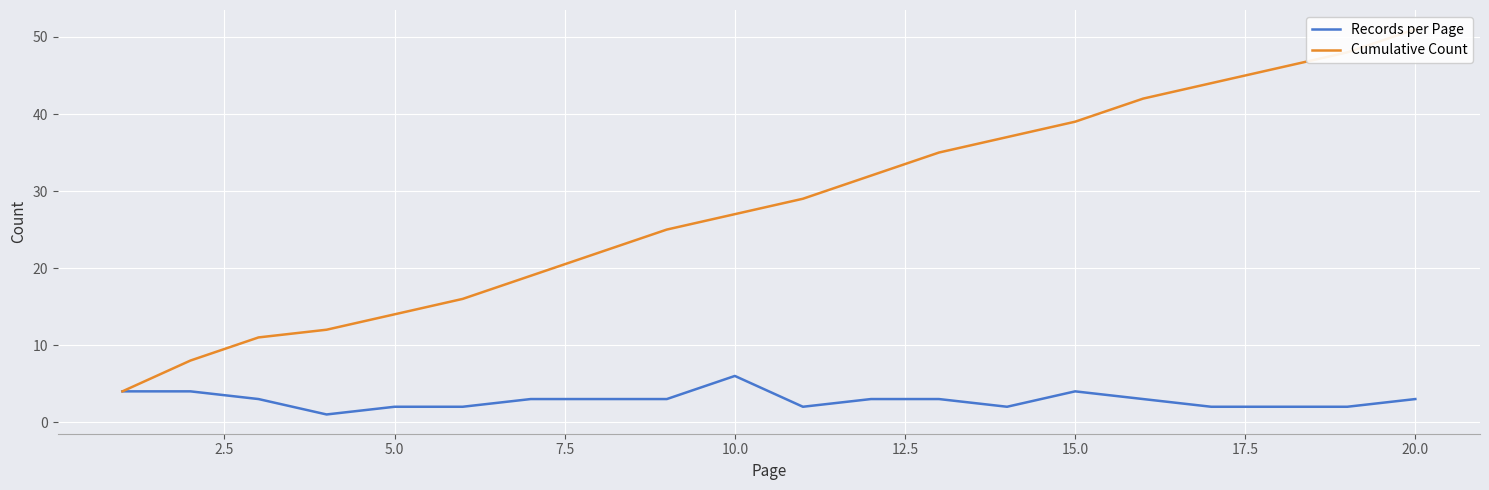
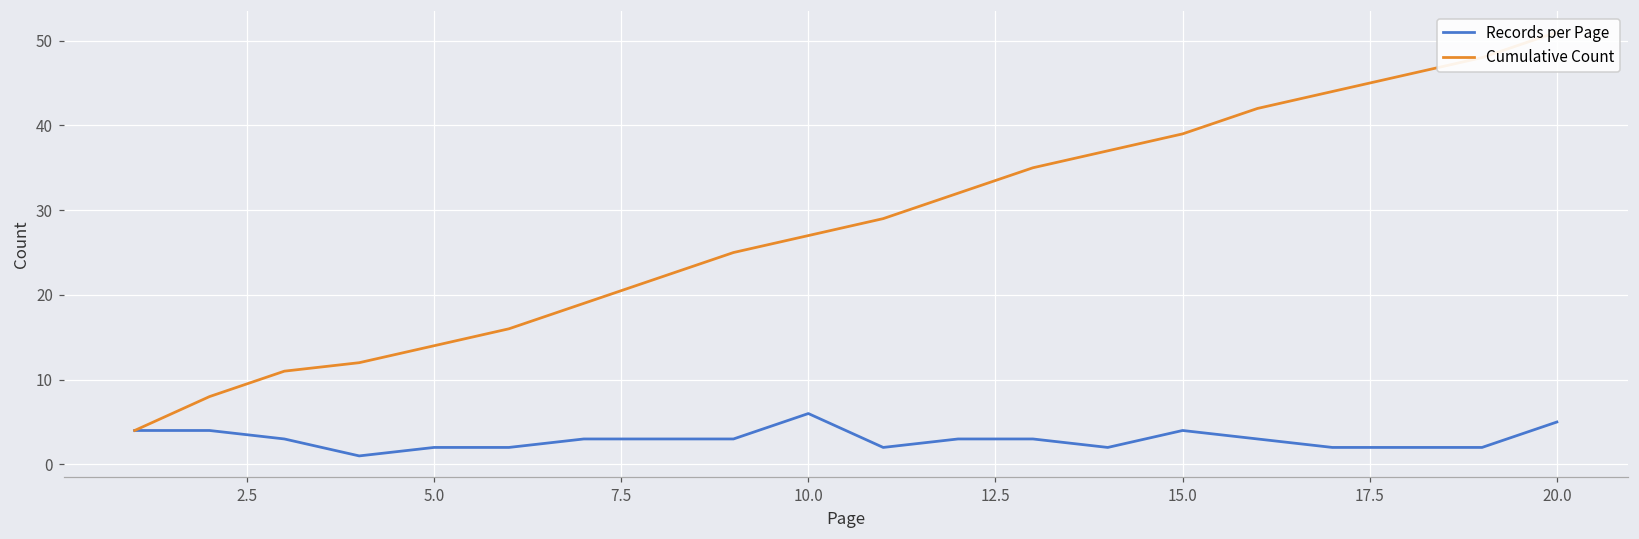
  {
    "Records per Page": {
      "5.0": 2,
      "10.0": 6,
      "15.0": 4,
-     "20.0": 3
+     "20.0": 5
    },
    "Cumulative Count": {
      "5.0": 14,
      "10.0": 27,
      "15.0": 39
    }
  }
